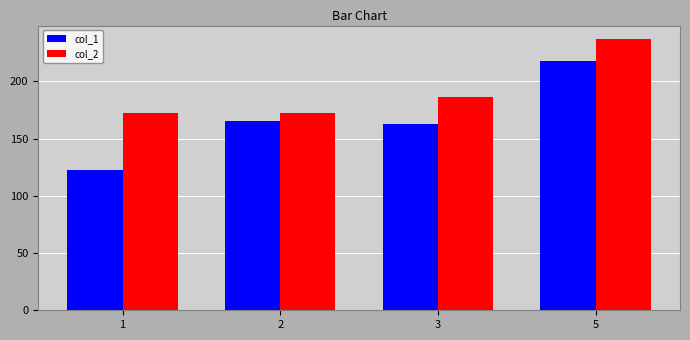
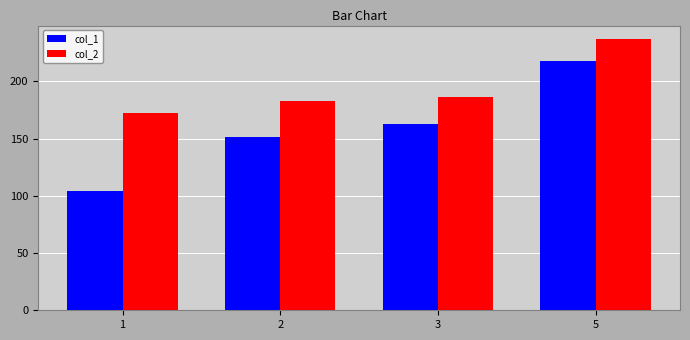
  {
    "col_1": {
-     "1": 123,
-     "2": 165,
+     "1": 104,
+     "2": 152,
      "3": 163,
      "5": 218
    },
    "col_2": {
      "1": 172,
-     "2": 172,
+     "2": 183,
      "3": 186,
      "5": 237
    }
  }
